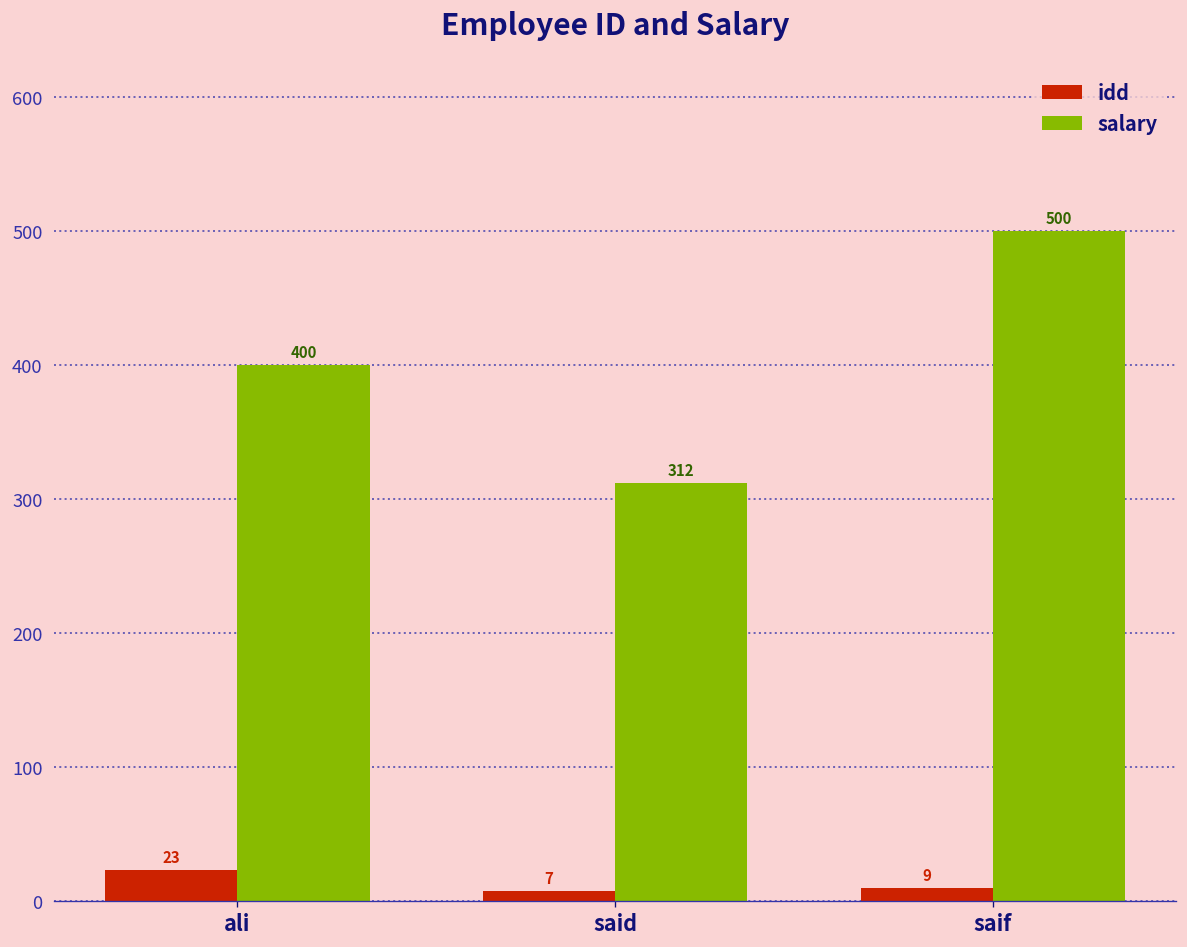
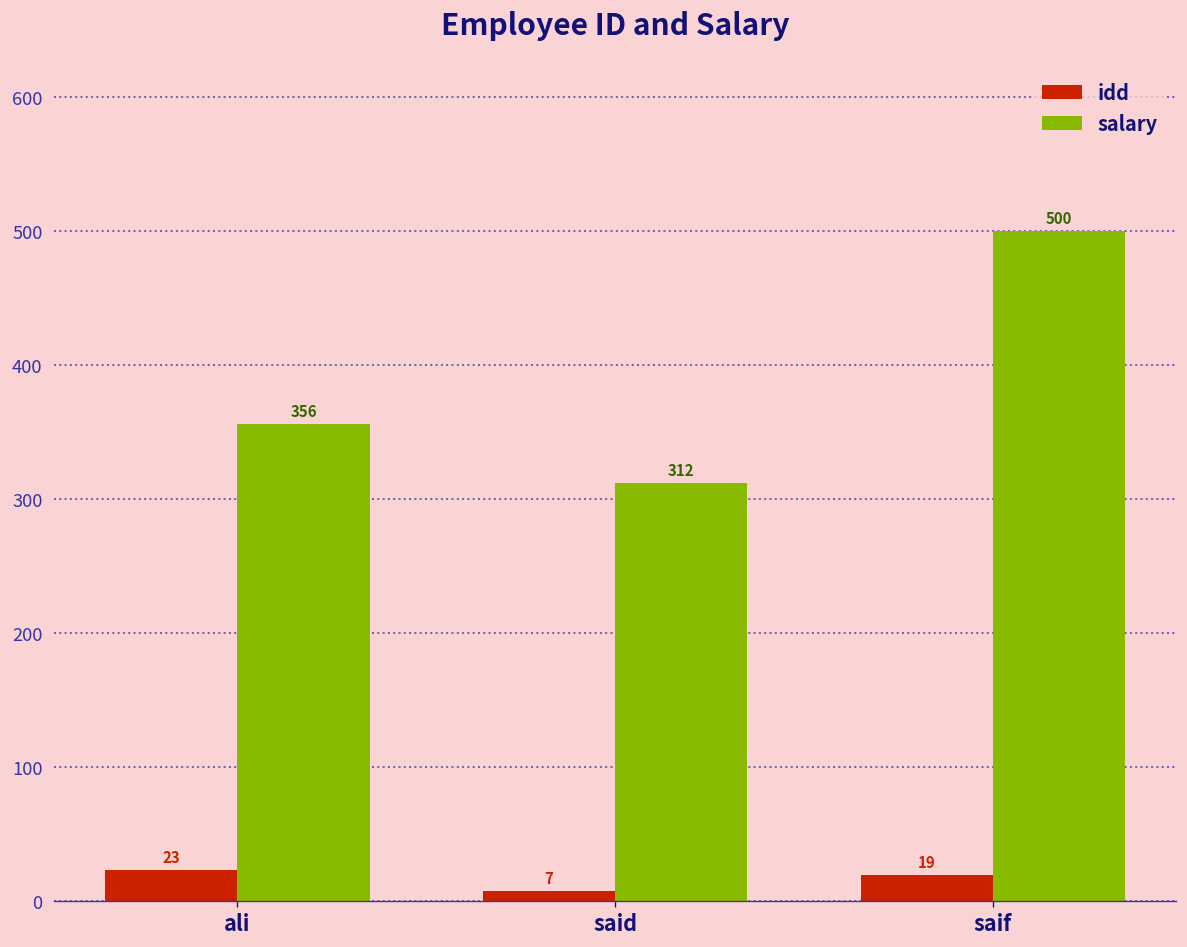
  {
    "idd": {
      "ali": 23,
      "said": 7,
-     "saif": 9
+     "saif": 19
    },
    "salary": {
-     "ali": 400,
+     "ali": 356,
      "said": 312,
      "saif": 500
    }
  }
